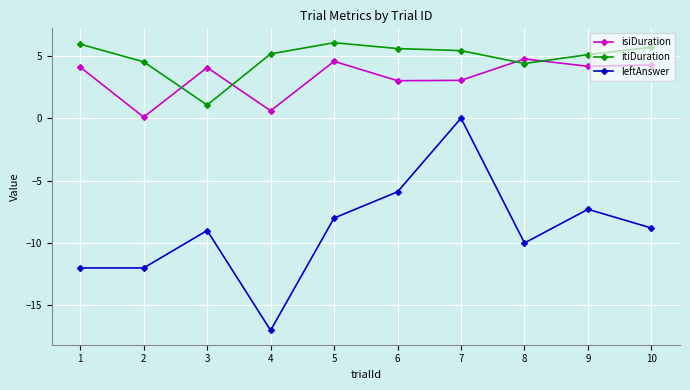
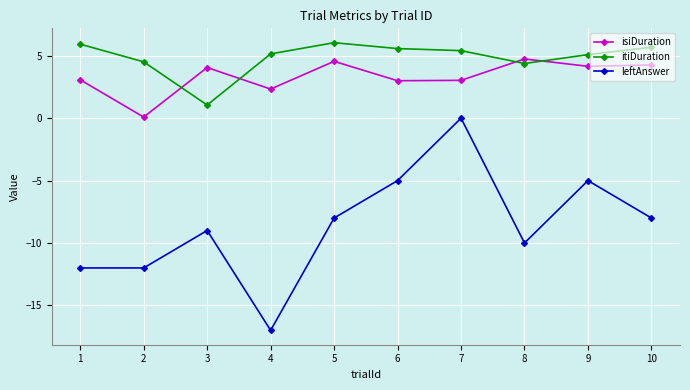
  {
    "isiDuration": {
-     "1": 4.1,
+     "1": 3.1,
      "2": 0.1,
      "3": 4.1,
-     "4": 0.6,
+     "4": 2.3,
      "5": 4.6,
      "6": 3.0,
      "7": 3.0,
      "8": 4.7,
      "9": 4.2
    },
    "itiDuration": {
      "1": 5.9,
      "2": 4.5,
      "3": 1.1,
      "4": 5.2,
      "5": 6.0,
      "6": 5.6,
      "7": 5.4,
      "8": 4.4,
      "9": 5.1
    },
    "leftAnswer": {
      "1": -12.0,
      "2": -12.0,
      "3": -9.0,
      "4": -17.0,
      "5": -8.0,
-     "6": -5.9,
+     "6": -5.0,
      "7": 0.0,
      "8": -10.0,
-     "9": -7.3,
-     "10": -8.8
+     "9": -5.0,
+     "10": -8.0
    }
  }
